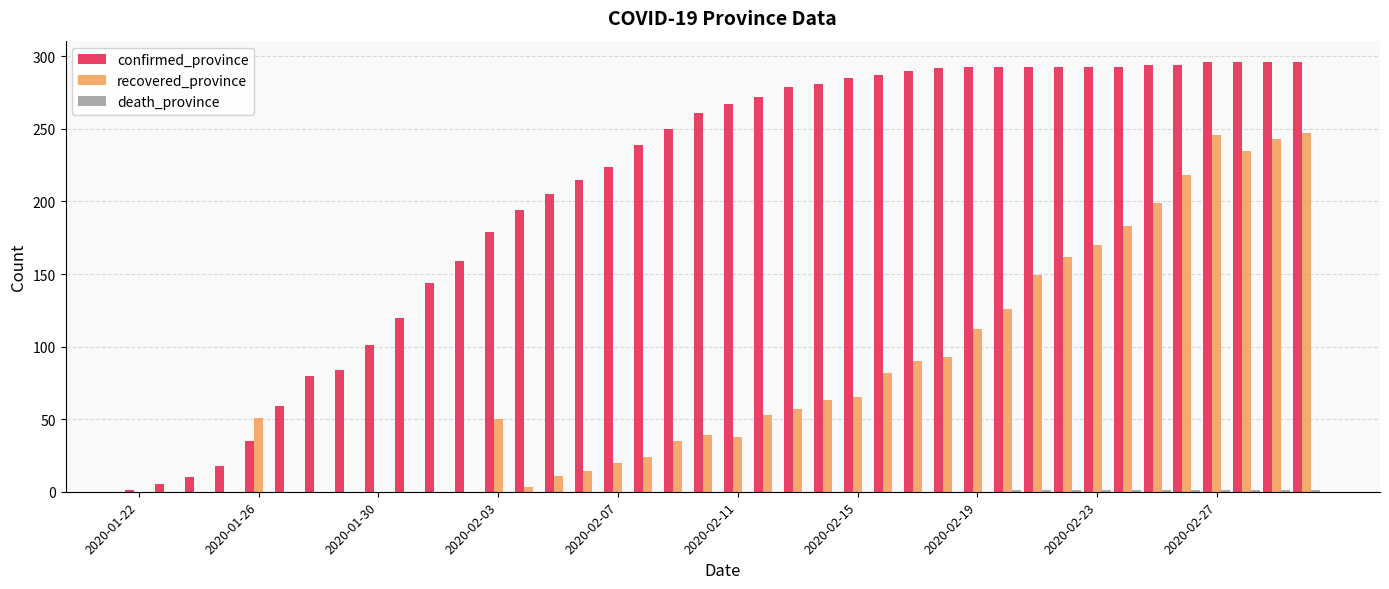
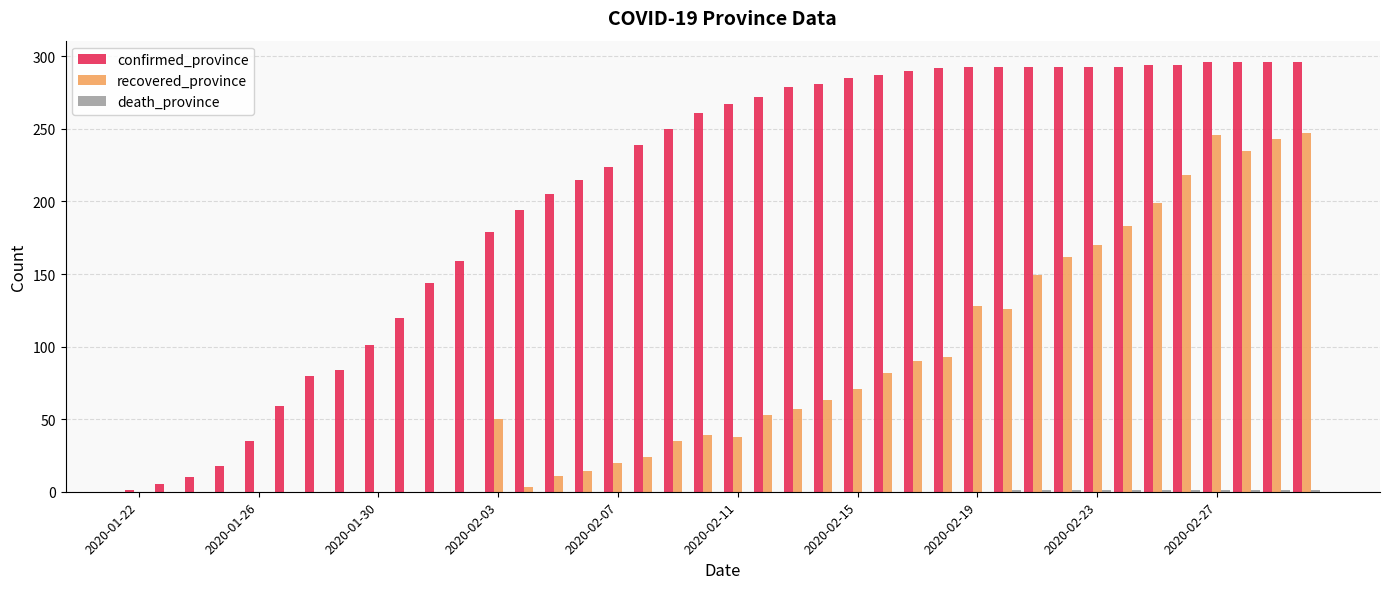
  {
    "recovered_province": {
      "2020-01-22": 0,
-     "2020-01-26": 51,
+     "2020-01-26": 0,
      "2020-01-30": 0,
      "2020-02-03": 50,
      "2020-02-07": 20,
      "2020-02-11": 38,
-     "2020-02-15": 65,
-     "2020-02-19": 112,
+     "2020-02-15": 71,
+     "2020-02-19": 128,
      "2020-02-23": 170,
      "2020-02-27": 246
    }
  }
